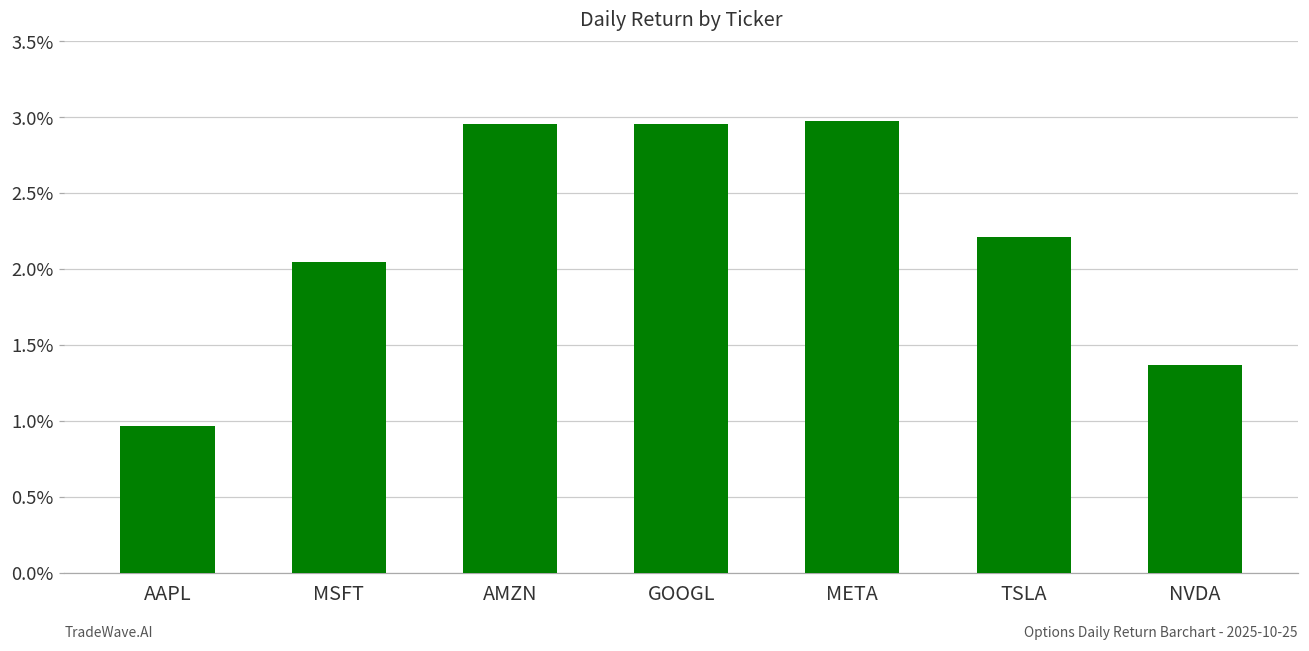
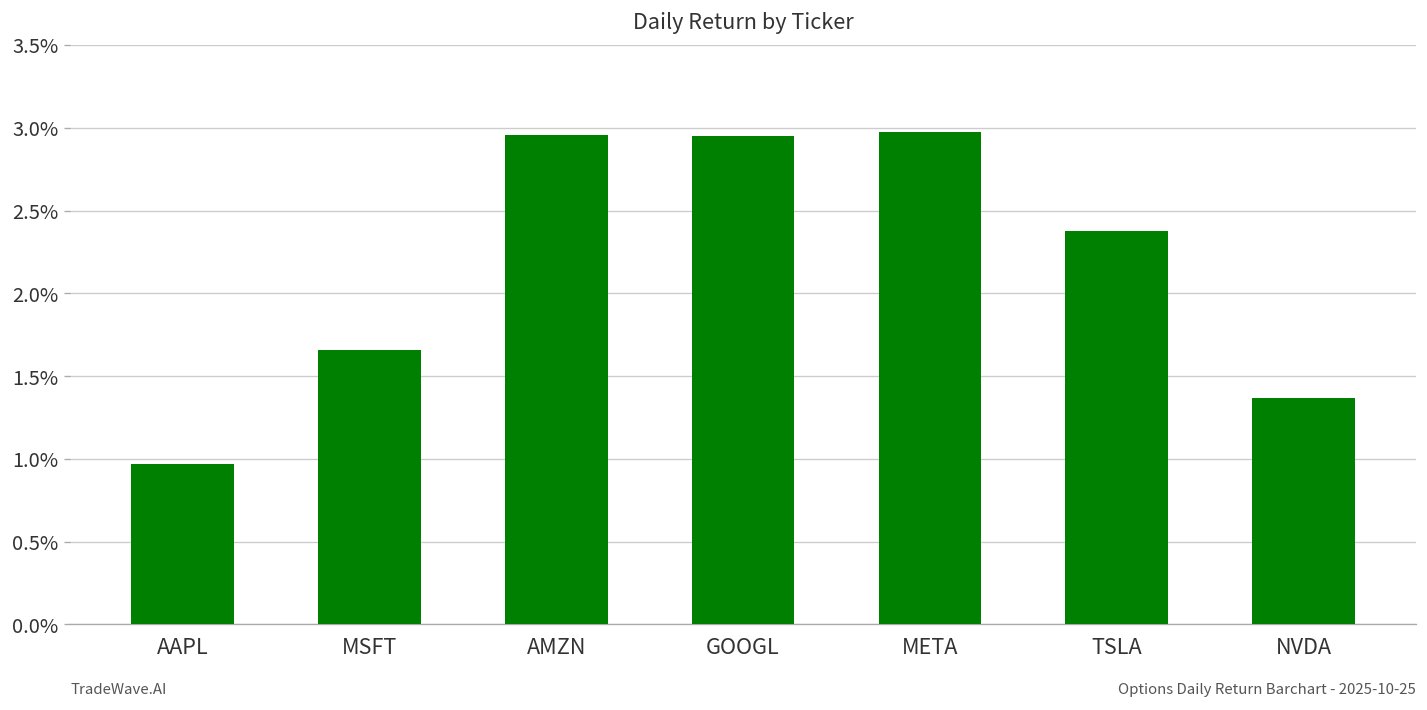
  {
    "AAPL": "0.97%",
-   "MSFT": "2.05%",
+   "MSFT": "1.66%",
    "AMZN": "2.96%",
    "GOOGL": "2.95%",
    "META": "2.97%",
-   "TSLA": "2.21%",
+   "TSLA": "2.37%",
    "NVDA": "1.37%"
  }
